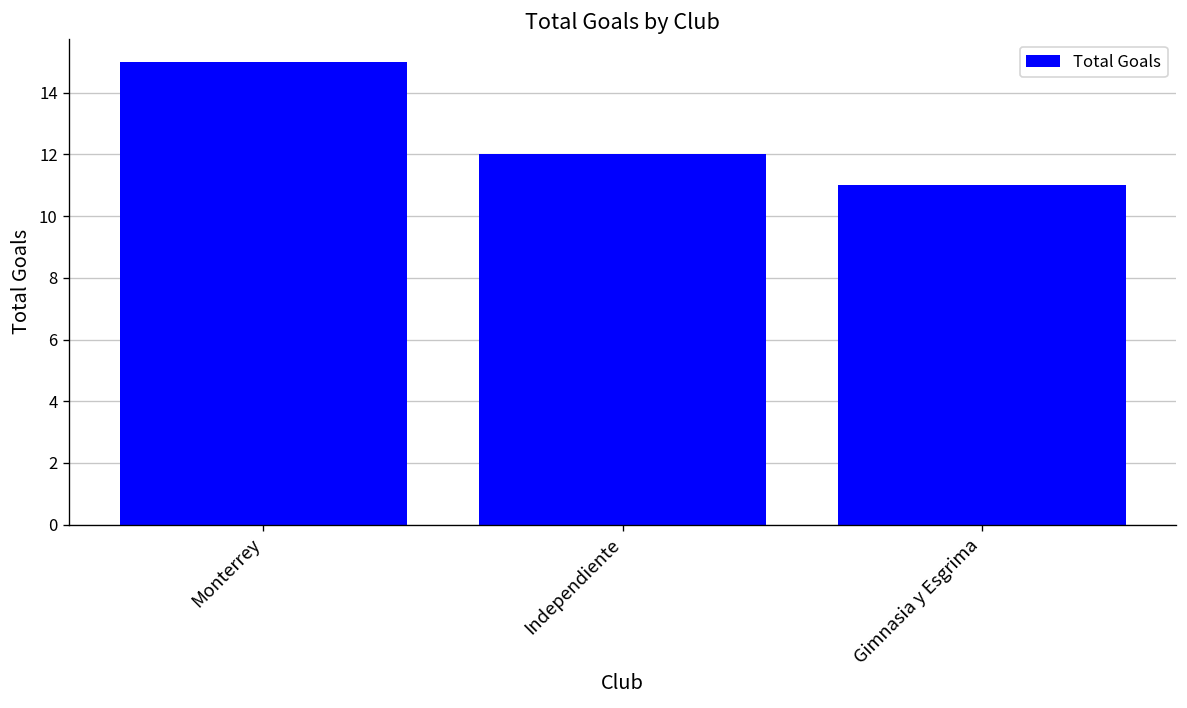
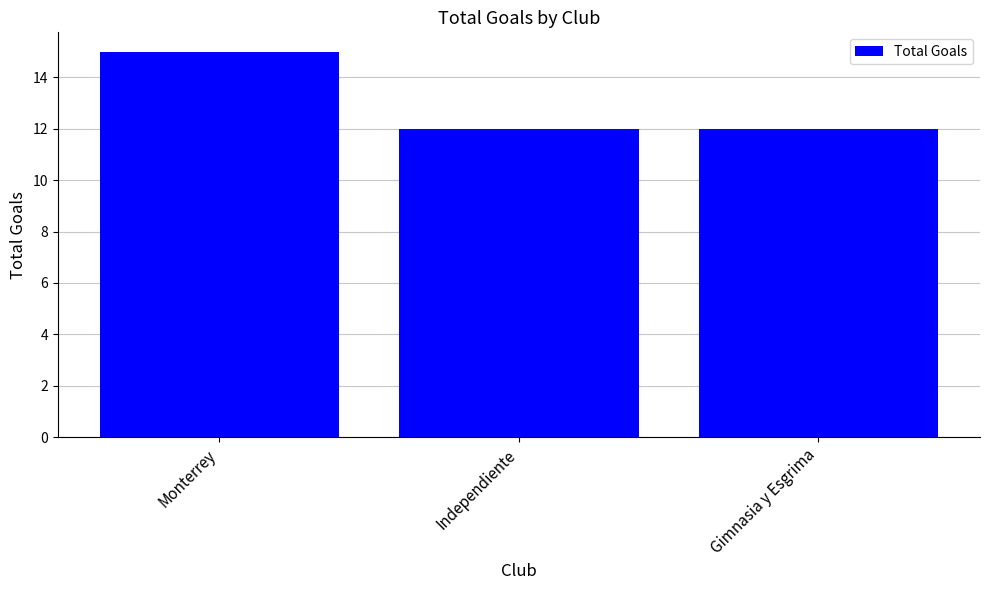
  {
    "Monterrey": 15,
    "Independiente": 12,
-   "Gimnasia y Esgrima": 11
+   "Gimnasia y Esgrima": 12
  }
